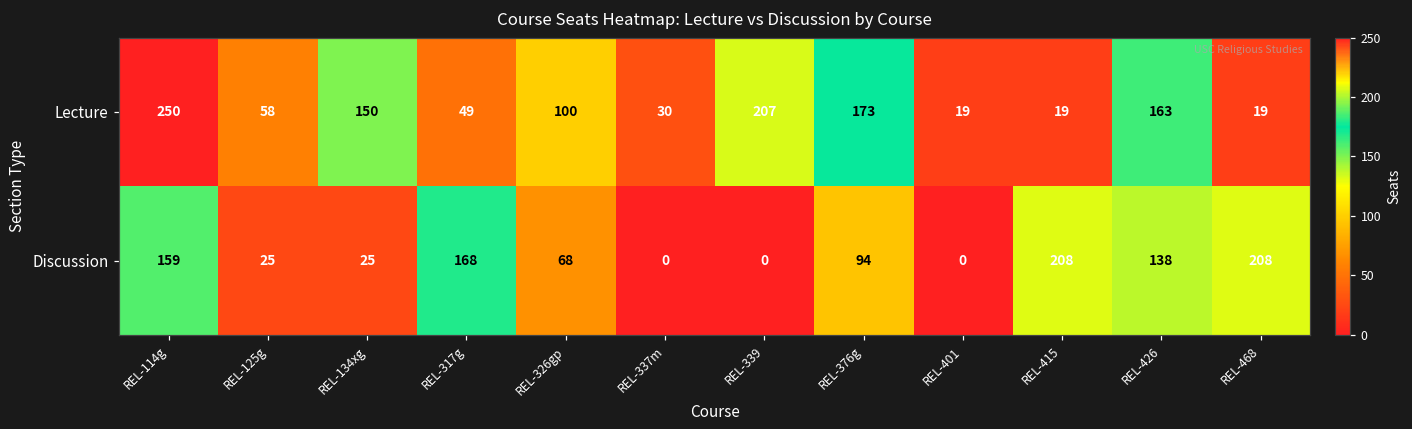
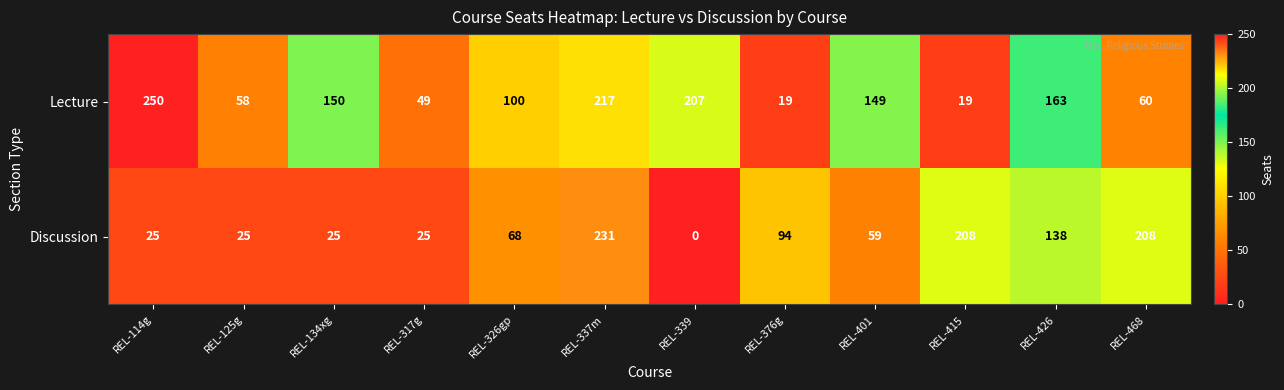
  {
    "Lecture": {
      "REL-114g": 250,
      "REL-125g": 58,
      "REL-134xg": 150,
      "REL-317g": 49,
      "REL-326gp": 100,
-     "REL-337m": 30,
+     "REL-337m": 217,
      "REL-339": 207,
-     "REL-376g": 173,
-     "REL-401": 19,
+     "REL-376g": 19,
+     "REL-401": 149,
      "REL-415": 19,
      "REL-426": 163,
-     "REL-468": 19
+     "REL-468": 60
    },
    "Discussion": {
-     "REL-114g": 159,
+     "REL-114g": 25,
      "REL-125g": 25,
      "REL-134xg": 25,
-     "REL-317g": 168,
+     "REL-317g": 25,
      "REL-326gp": 68,
-     "REL-337m": 0,
+     "REL-337m": 231,
      "REL-339": 0,
      "REL-376g": 94,
-     "REL-401": 0,
+     "REL-401": 59,
      "REL-415": 208,
      "REL-426": 138,
      "REL-468": 208
    }
  }
